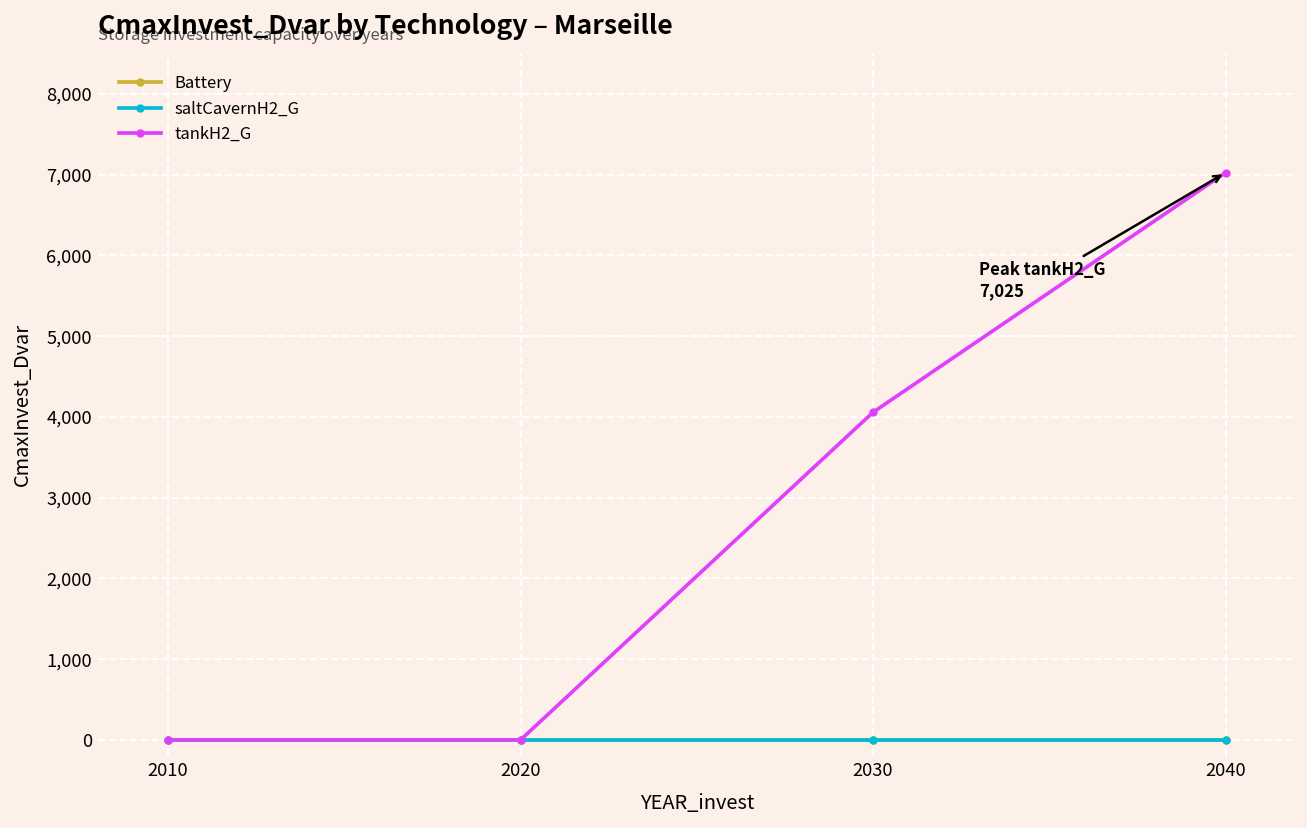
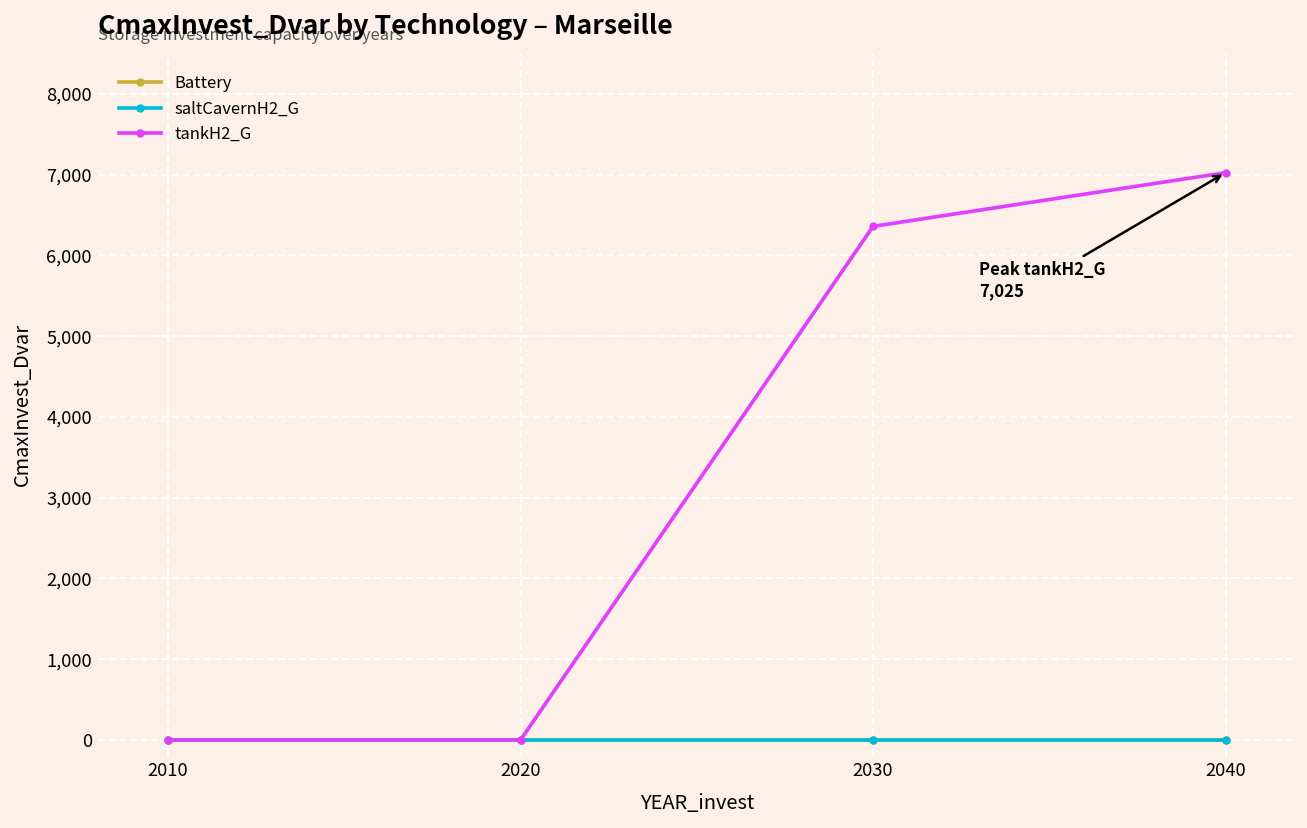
  {
    "saltCavernH2_G": {
      "2030": "0",
      "2040": "0"
    },
    "tankH2_G": {
-     "2030": "4,100"
+     "2030": "6,400"
    }
  }
